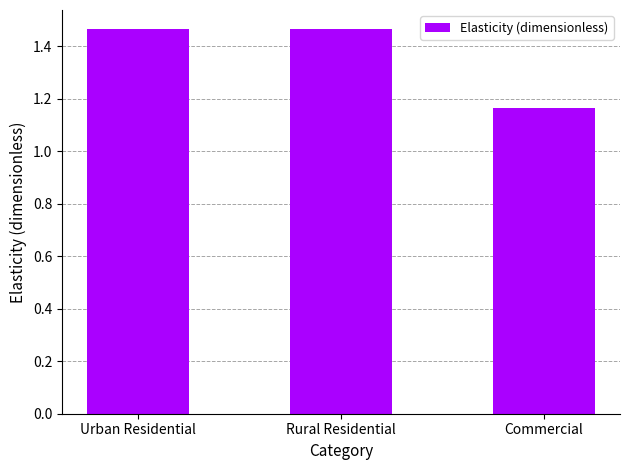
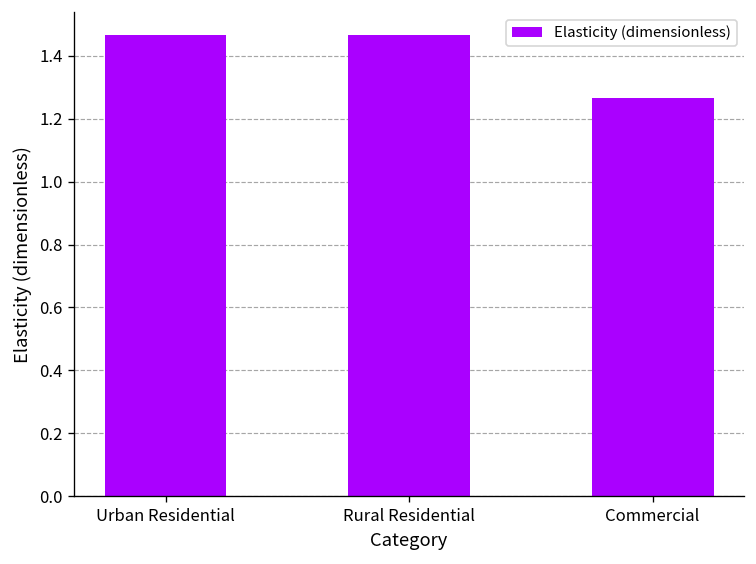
  {
    "Urban Residential": 1.46,
    "Rural Residential": 1.46,
-   "Commercial": 1.17
+   "Commercial": 1.27
  }
